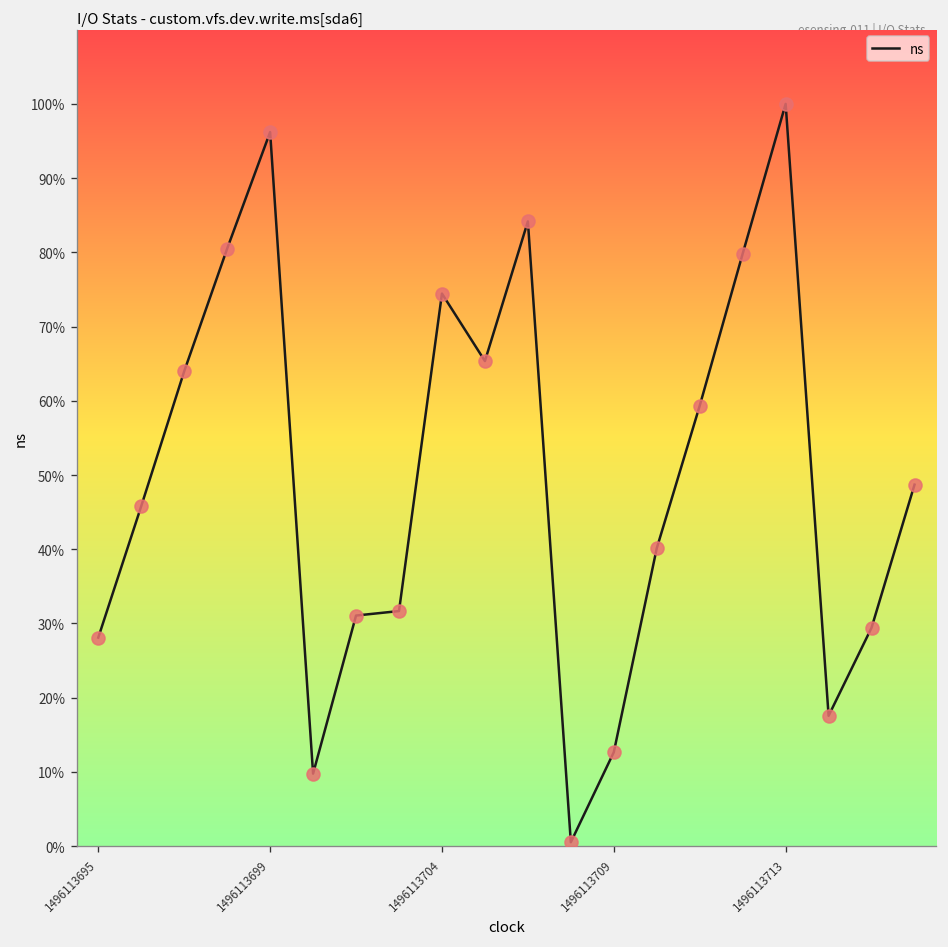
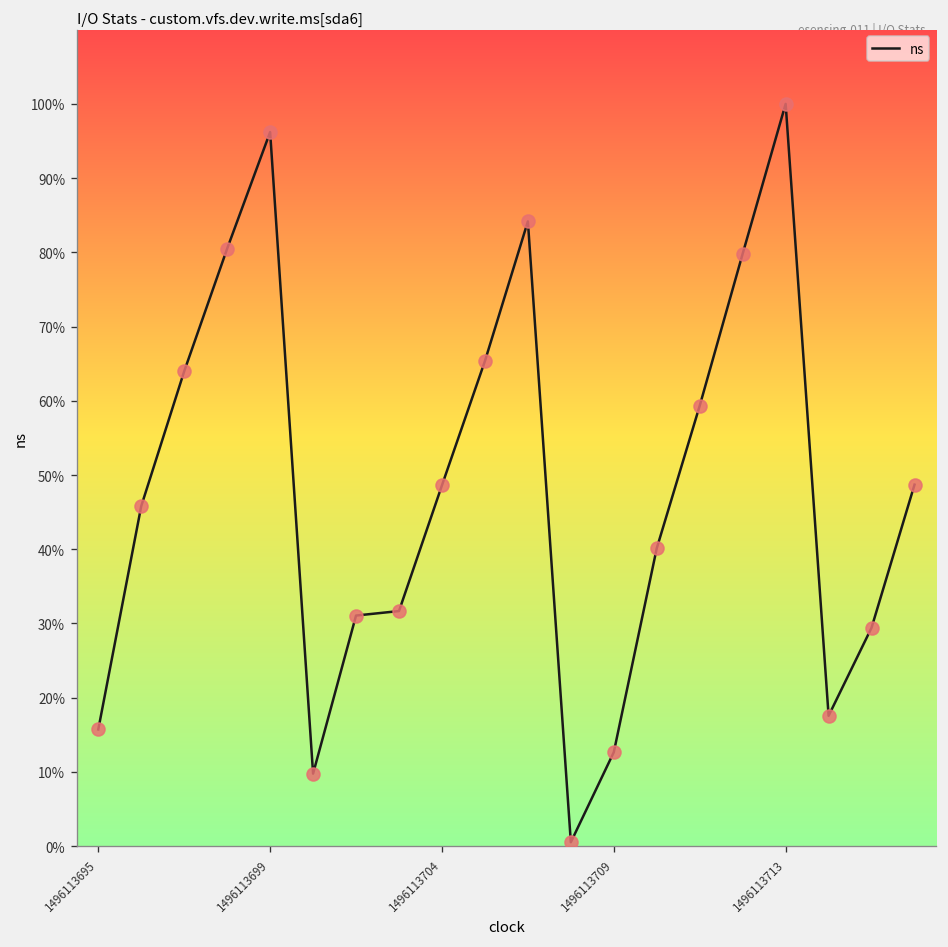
  {
-   "1496113695": "28%",
+   "1496113695": "16%",
    "1496113699": "96%",
-   "1496113704": "74%",
+   "1496113704": "49%",
    "1496113709": "13%",
    "1496113713": "100%"
  }
